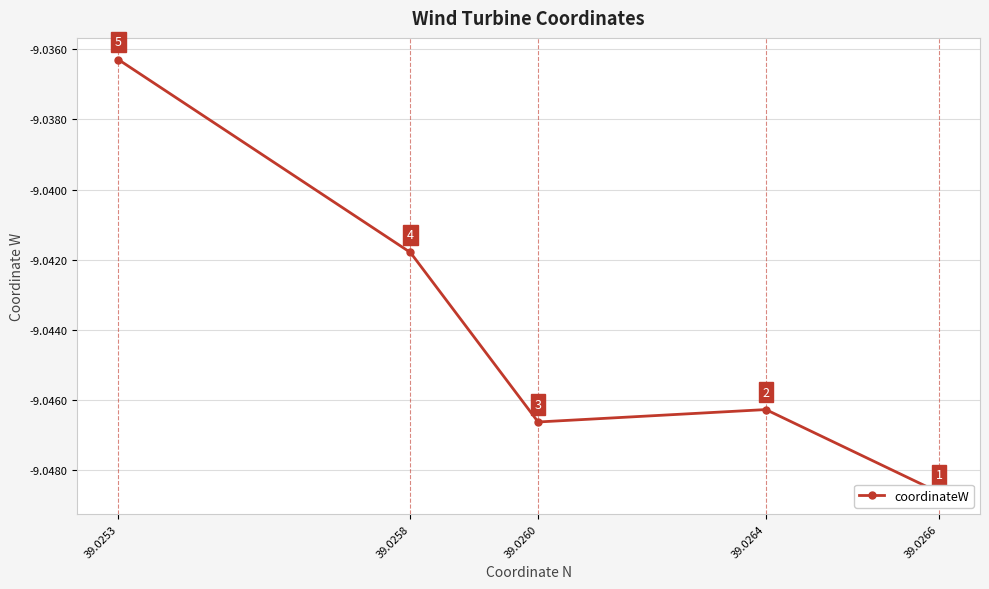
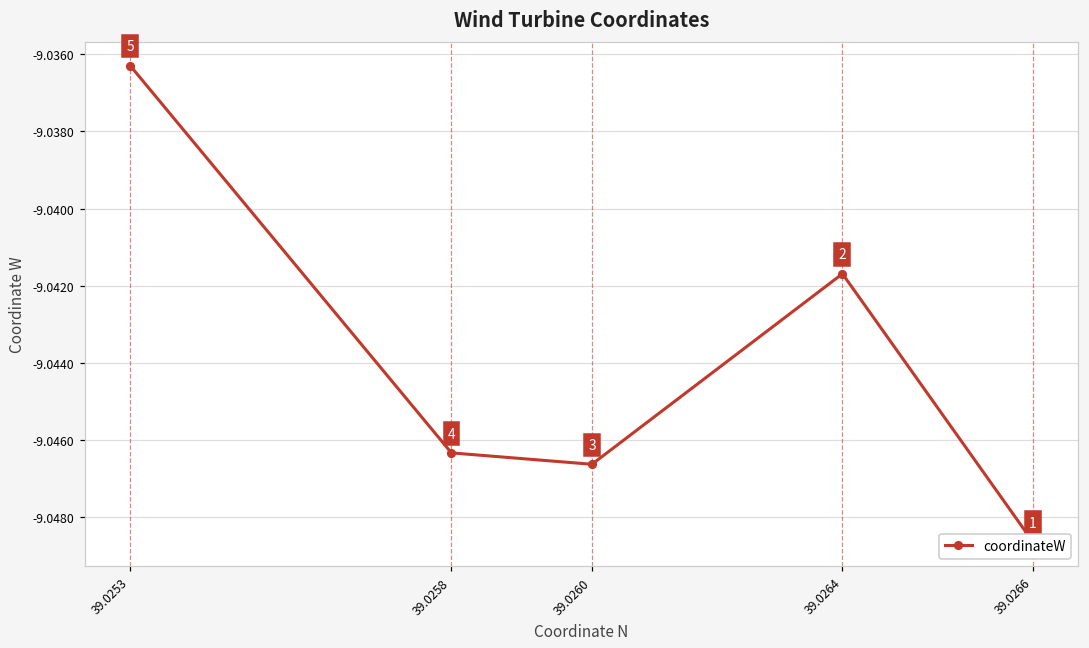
  {
-   "39.0258": -9.0418,
-   "39.0264": -9.0463
+   "39.0258": -9.0463,
+   "39.0264": -9.0417
  }
